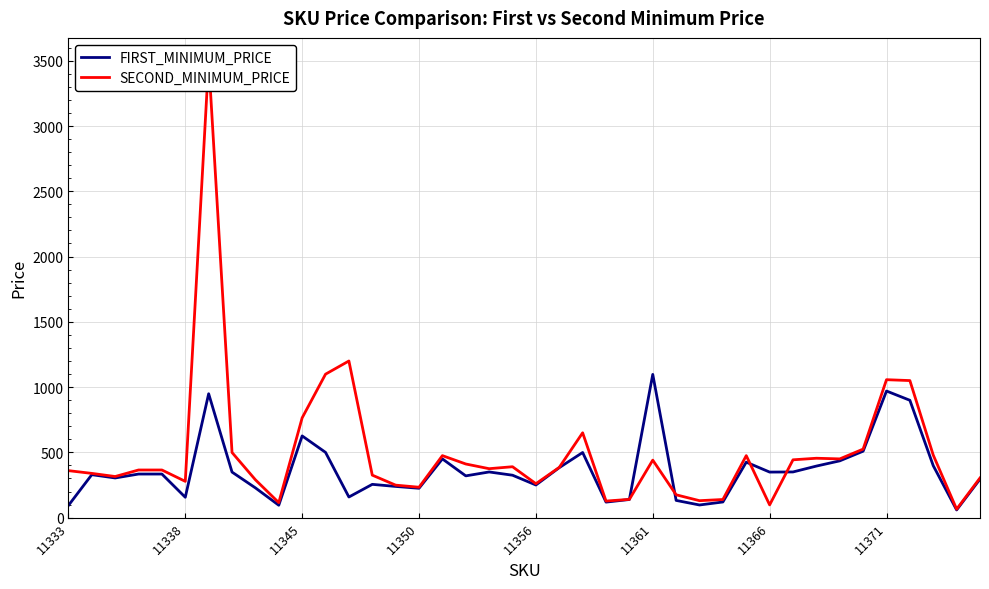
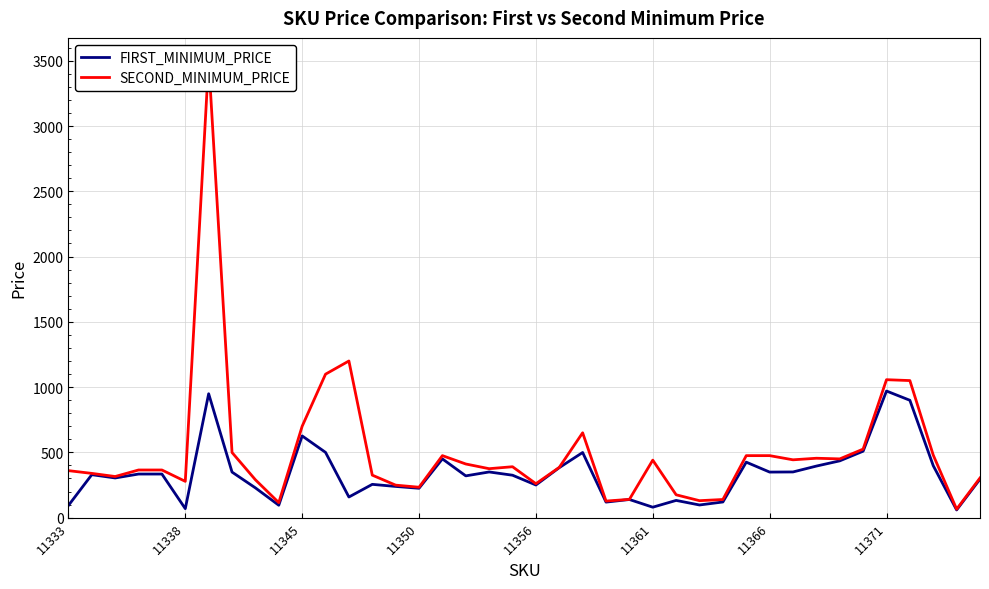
  {
    "FIRST_MINIMUM_PRICE": {
      "11333": 90,
-     "11338": 160,
+     "11338": 70,
      "11345": 630,
-     "11361": 1100,
+     "11361": 80,
      "11366": 350,
      "11371": 970
    },
    "SECOND_MINIMUM_PRICE": {
      "11333": 360,
      "11338": 280,
-     "11345": 760,
+     "11345": 700,
      "11361": 440,
-     "11366": 100,
+     "11366": 480,
      "11371": 1060
    }
  }
